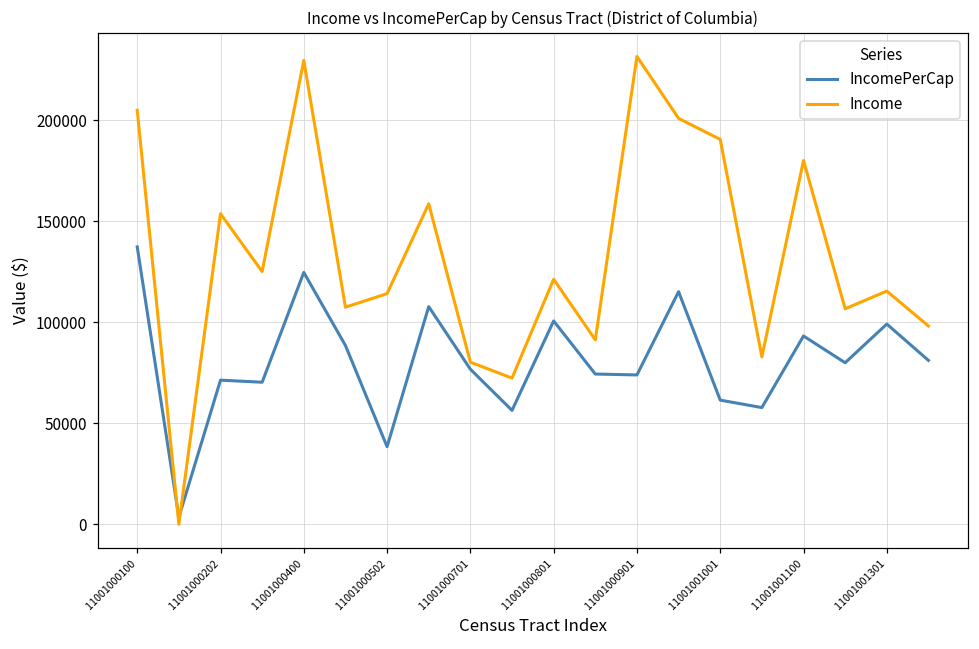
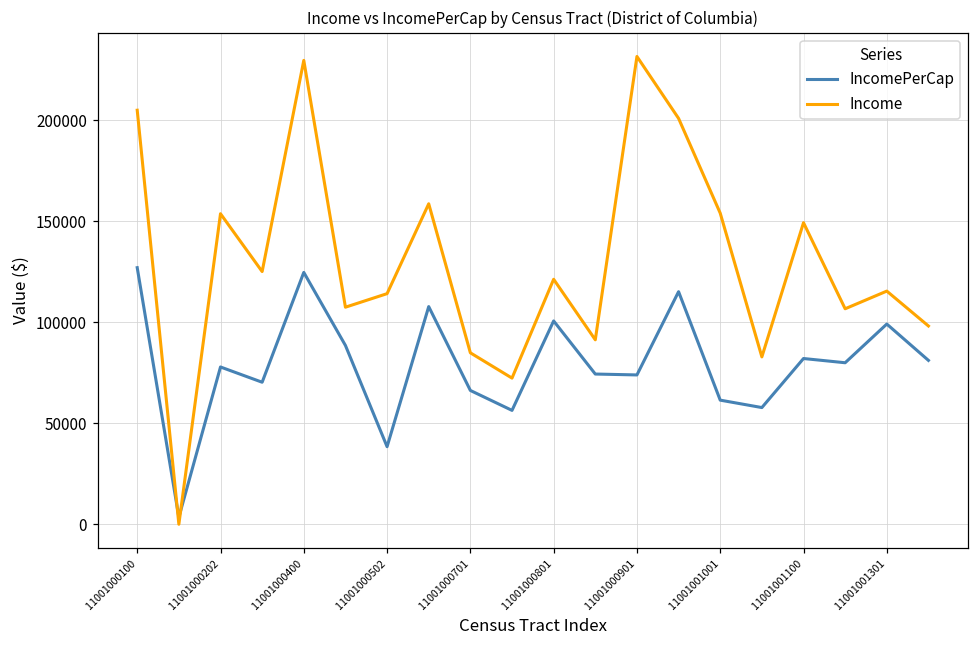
  {
    "IncomePerCap": {
-     "11001000100": 137000,
-     "11001000202": 71000,
+     "11001000100": 127000,
+     "11001000202": 78000,
      "11001000400": 125000,
      "11001000502": 38000,
-     "11001000701": 77000,
+     "11001000701": 66000,
      "11001000801": 101000,
      "11001000901": 74000,
      "11001001001": 61000,
-     "11001001100": 93000,
+     "11001001100": 82000,
      "11001001301": 99000
    },
    "Income": {
      "11001000100": 205000,
      "11001000202": 154000,
      "11001000400": 230000,
      "11001000502": 114000,
-     "11001000701": 80000,
+     "11001000701": 85000,
      "11001000801": 121000,
      "11001000901": 232000,
-     "11001001001": 190000,
-     "11001001100": 180000,
+     "11001001001": 154000,
+     "11001001100": 149000,
      "11001001301": 115000
    }
  }
